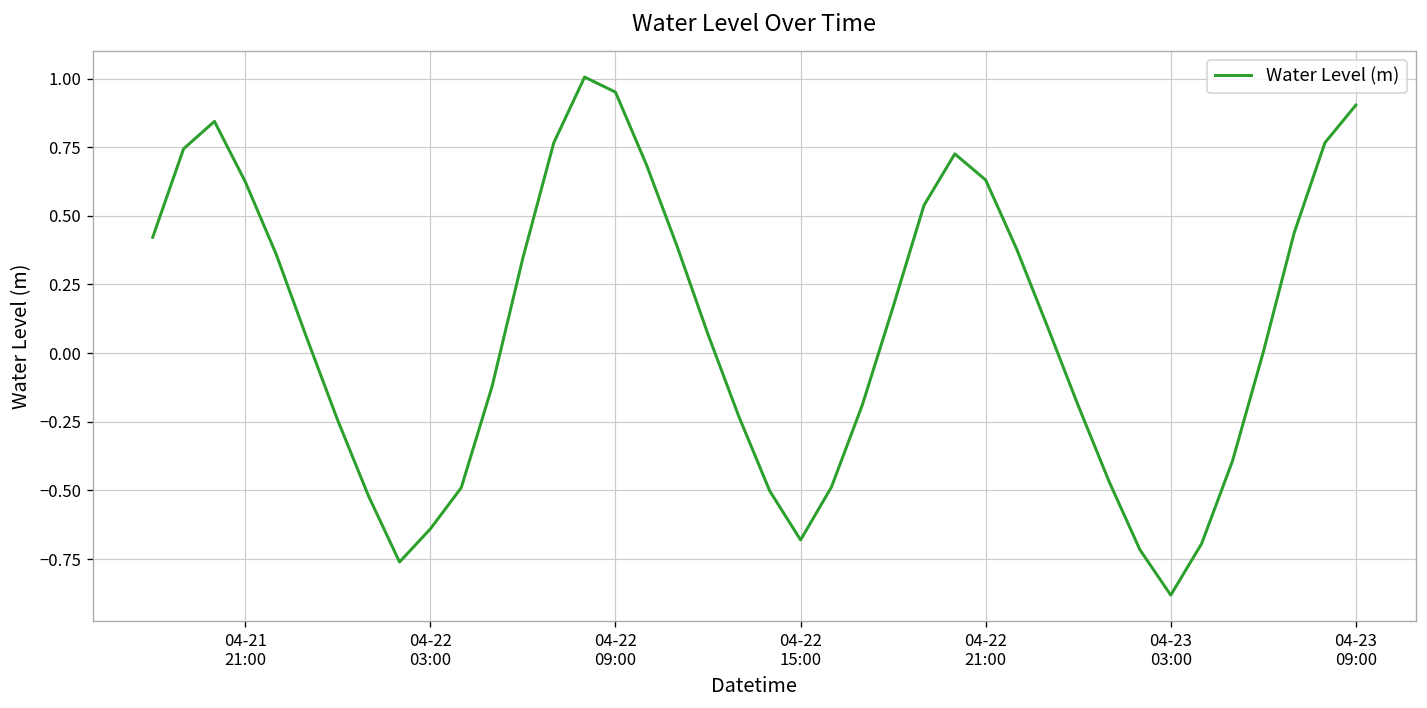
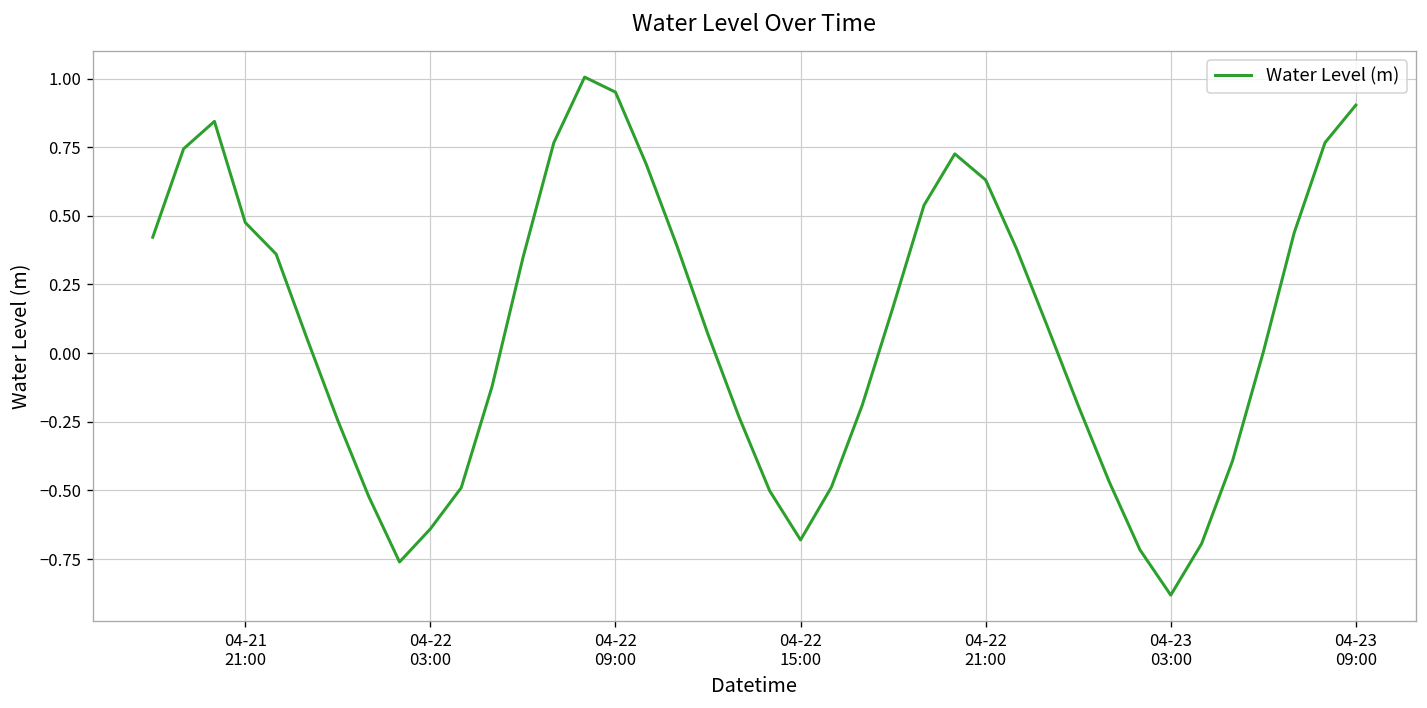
  {
-   "04-21 21:00": 0.62,
+   "04-21 21:00": 0.48,
    "04-22 03:00": -0.64,
    "04-22 09:00": 0.95,
    "04-22 15:00": -0.68,
    "04-22 21:00": 0.63,
    "04-23 03:00": -0.88,
    "04-23 09:00": 0.90
  }
